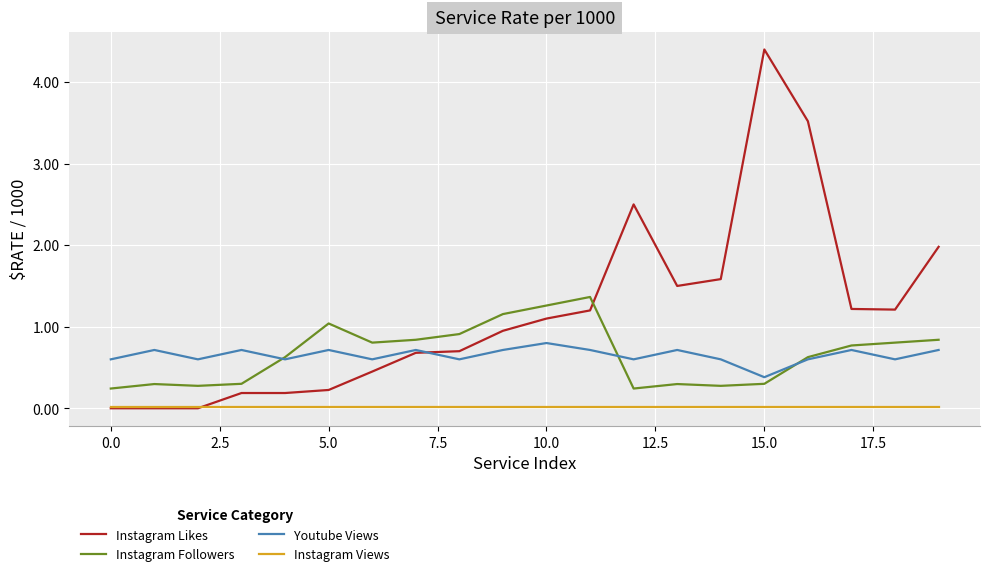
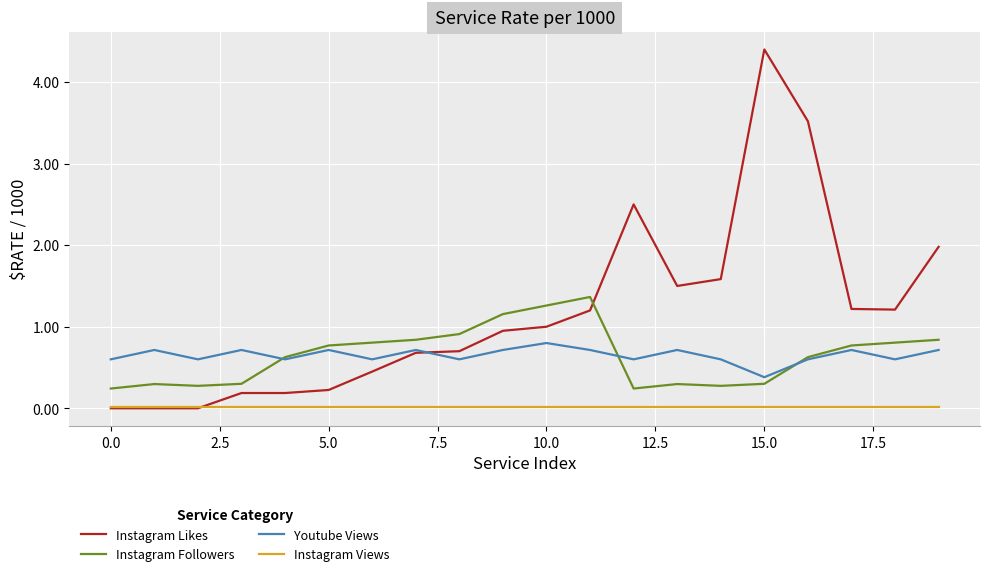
  {
    "Instagram Likes": {
      "5.0": 0.2,
-     "10.0": 1.1,
+     "10.0": 1.0,
      "15.0": 4.4
    },
    "Instagram Followers": {
      "0.0": 0.2,
-     "5.0": 1.0,
+     "5.0": 0.8,
      "10.0": 1.3,
      "15.0": 0.3
    },
    "Youtube Views": {
      "0.0": 0.6,
      "5.0": 0.7,
      "10.0": 0.8,
      "15.0": 0.4
    },
    "Instagram Views": {
      "5.0": 0.0,
      "10.0": 0.0,
      "15.0": 0.0
    }
  }
